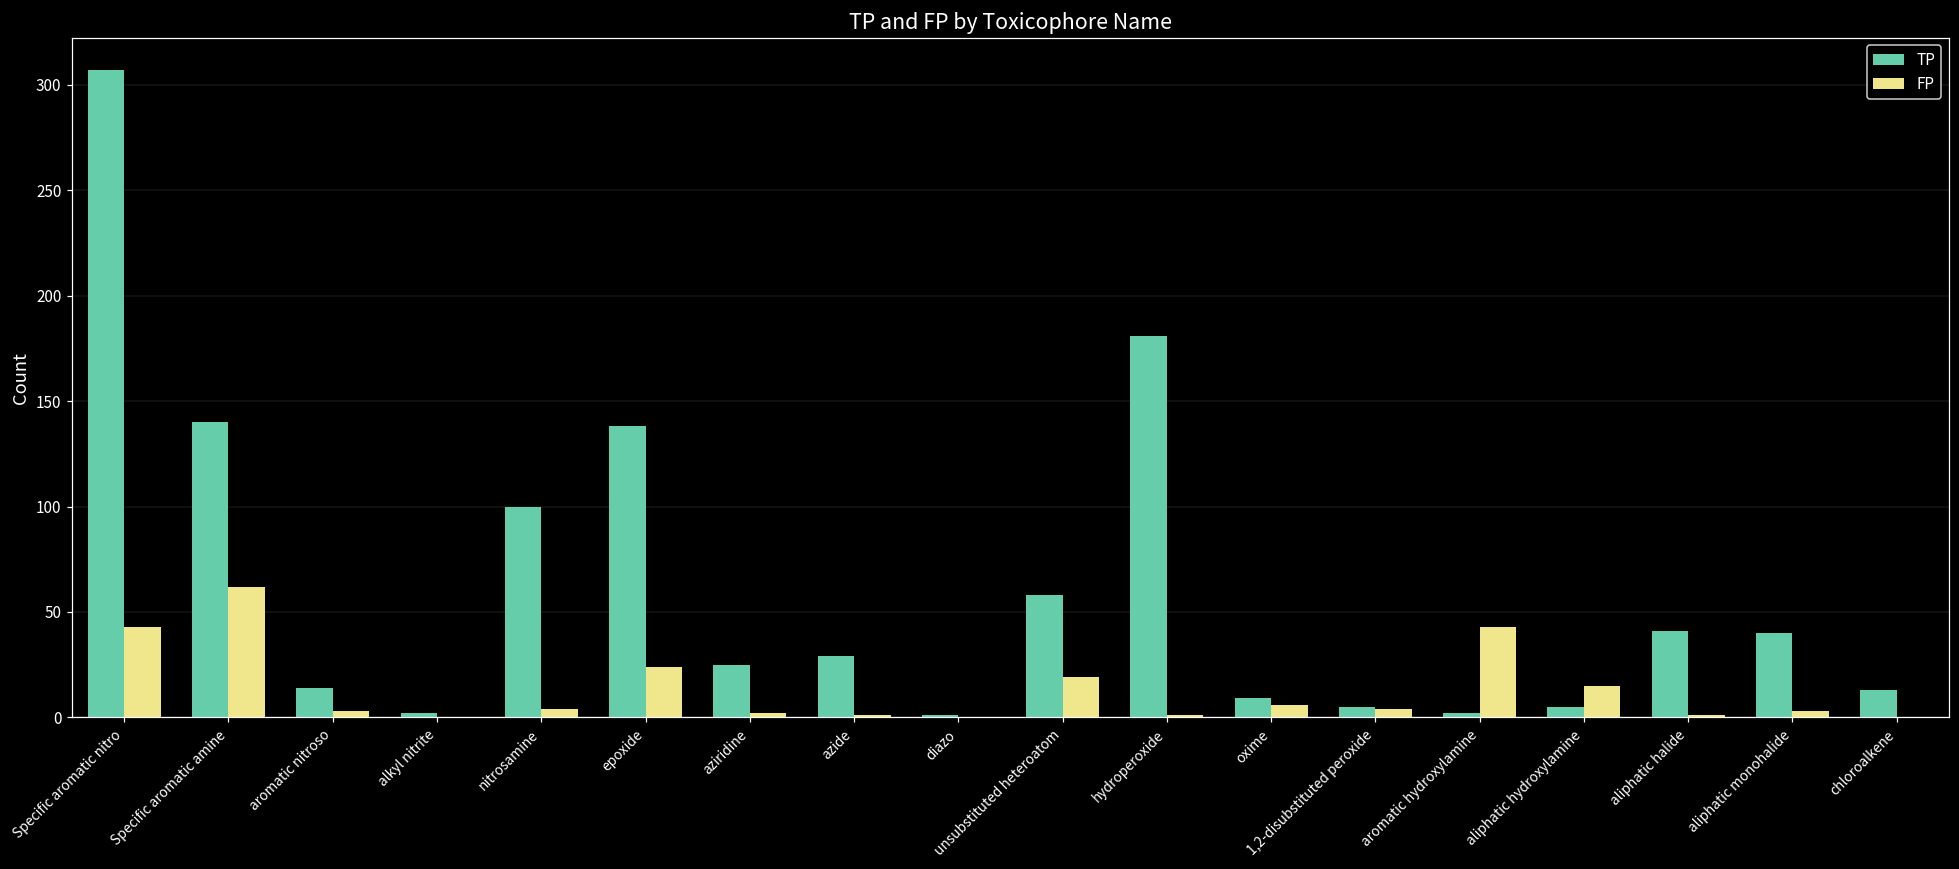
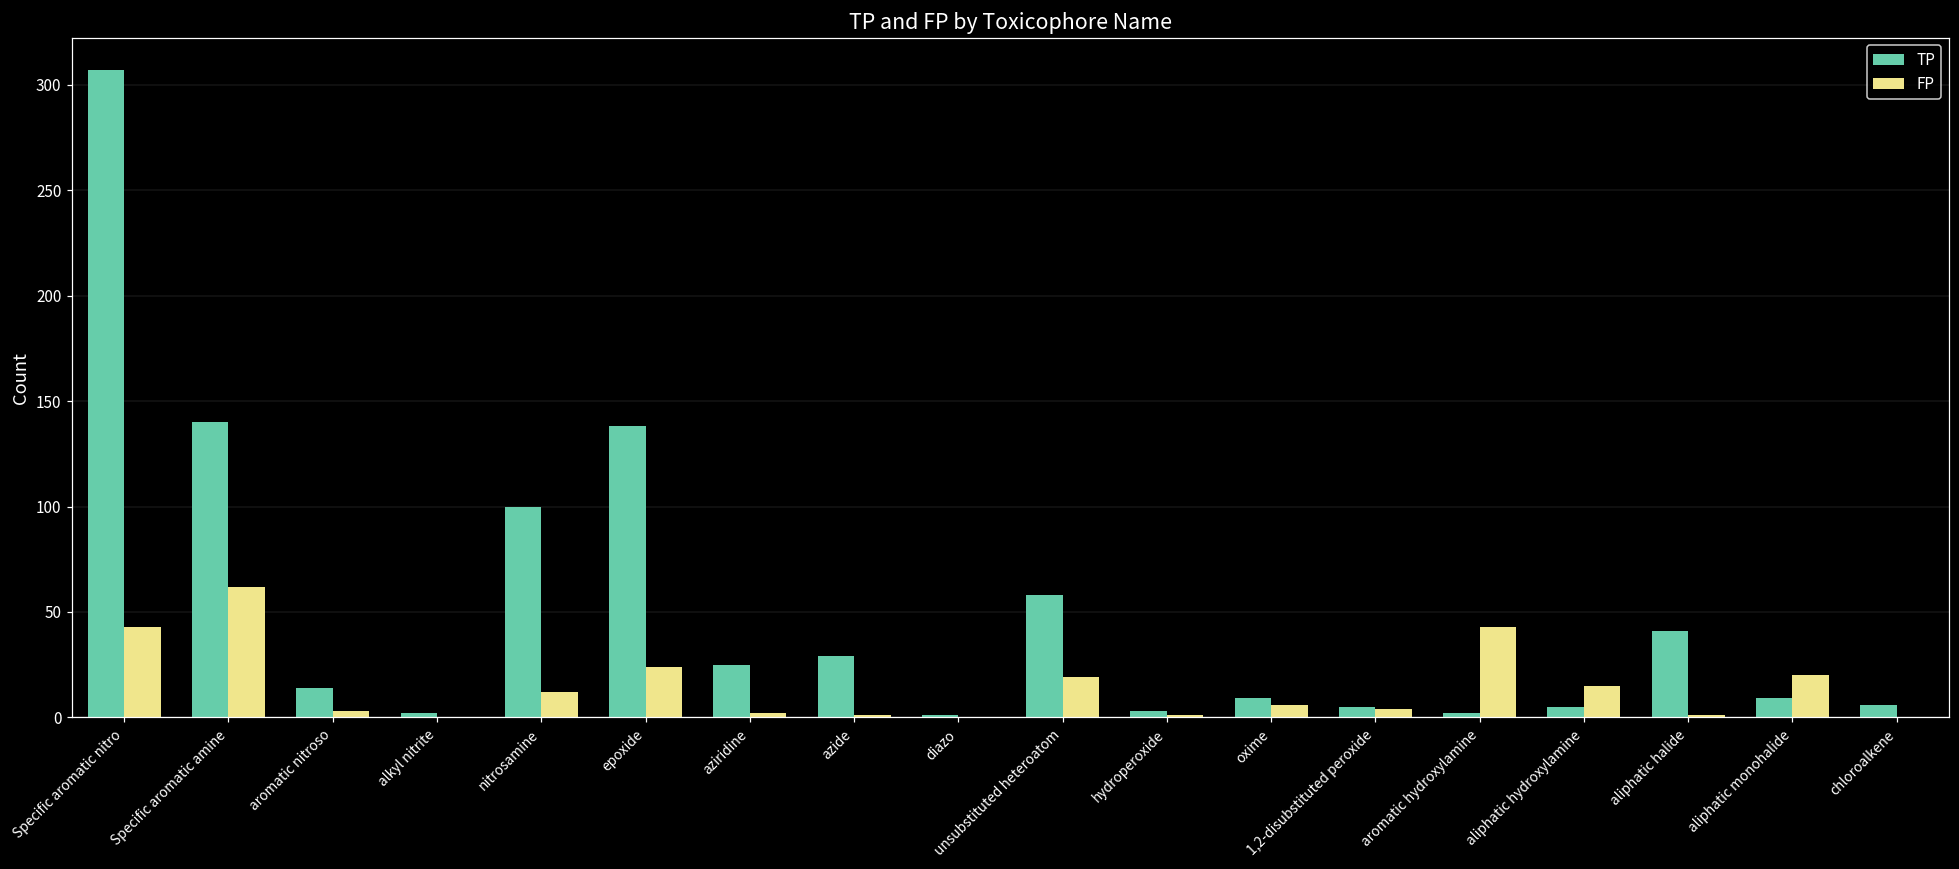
  {
    "TP": {
      "Specific aromatic nitro": 307,
      "Specific aromatic amine": 140,
      "aromatic nitroso": 14,
      "alkyl nitrite": 2,
      "nitrosamine": 100,
      "epoxide": 138,
      "aziridine": 25,
      "azide": 29,
      "unsubstituted heteroatom": 58,
-     "hydroperoxide": 181,
+     "hydroperoxide": 3,
      "oxime": 9,
      "1,2-disubstituted peroxide": 5,
      "aromatic hydroxylamine": 2,
      "aliphatic hydroxylamine": 5,
      "aliphatic halide": 41,
-     "aliphatic monohalide": 40,
-     "chloroalkene": 13
+     "aliphatic monohalide": 9,
+     "chloroalkene": 6
    },
    "FP": {
      "Specific aromatic nitro": 43,
      "Specific aromatic amine": 62,
      "aromatic nitroso": 3,
      "alkyl nitrite": 0,
-     "nitrosamine": 4,
+     "nitrosamine": 12,
      "epoxide": 24,
      "aziridine": 2,
      "diazo": 0,
      "unsubstituted heteroatom": 19,
      "oxime": 6,
      "1,2-disubstituted peroxide": 4,
      "aromatic hydroxylamine": 43,
      "aliphatic hydroxylamine": 15,
-     "aliphatic monohalide": 3,
+     "aliphatic monohalide": 20,
      "chloroalkene": 0
    }
  }
